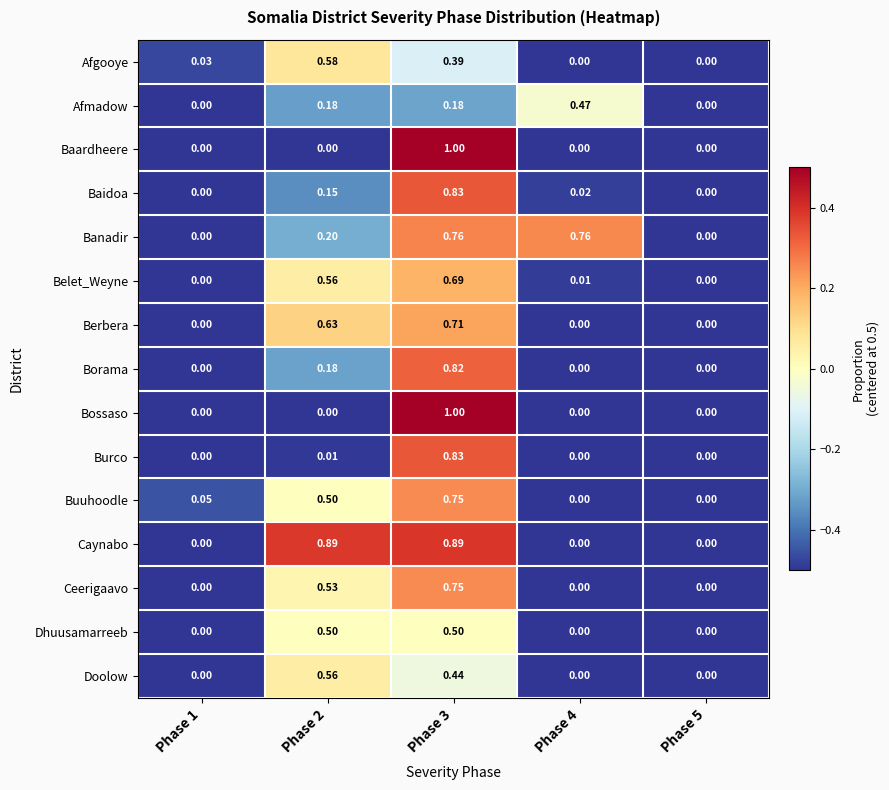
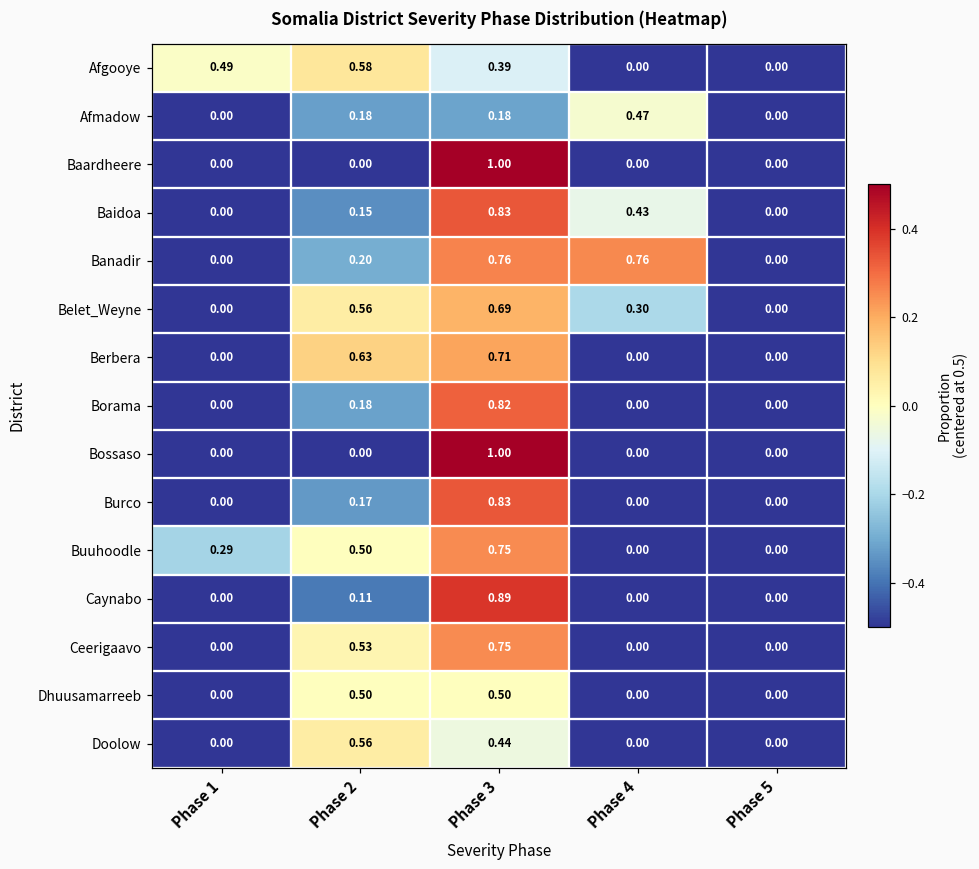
  {
    "Afgooye": {
-     "Phase 1": 0.03,
+     "Phase 1": 0.49,
      "Phase 2": 0.58,
      "Phase 3": 0.39,
      "Phase 4": 0.00,
      "Phase 5": 0.00
    },
    "Afmadow": {
      "Phase 1": 0.00,
      "Phase 2": 0.18,
      "Phase 3": 0.18,
      "Phase 4": 0.47,
      "Phase 5": 0.00
    },
    "Baardheere": {
      "Phase 1": 0.00,
      "Phase 2": 0.00,
      "Phase 3": 1.00,
      "Phase 4": 0.00,
      "Phase 5": 0.00
    },
    "Baidoa": {
      "Phase 1": 0.00,
      "Phase 2": 0.15,
      "Phase 3": 0.83,
-     "Phase 4": 0.02,
+     "Phase 4": 0.43,
      "Phase 5": 0.00
    },
    "Banadir": {
      "Phase 1": 0.00,
      "Phase 2": 0.20,
      "Phase 3": 0.76,
      "Phase 4": 0.76,
      "Phase 5": 0.00
    },
    "Belet_Weyne": {
      "Phase 1": 0.00,
      "Phase 2": 0.56,
      "Phase 3": 0.69,
-     "Phase 4": 0.01,
+     "Phase 4": 0.30,
      "Phase 5": 0.00
    },
    "Berbera": {
      "Phase 1": 0.00,
      "Phase 2": 0.63,
      "Phase 3": 0.71,
      "Phase 4": 0.00,
      "Phase 5": 0.00
    },
    "Borama": {
      "Phase 1": 0.00,
      "Phase 2": 0.18,
      "Phase 3": 0.82,
      "Phase 4": 0.00,
      "Phase 5": 0.00
    },
    "Bossaso": {
      "Phase 1": 0.00,
      "Phase 2": 0.00,
      "Phase 3": 1.00,
      "Phase 4": 0.00,
      "Phase 5": 0.00
    },
    "Burco": {
      "Phase 1": 0.00,
-     "Phase 2": 0.01,
+     "Phase 2": 0.17,
      "Phase 3": 0.83,
      "Phase 4": 0.00,
      "Phase 5": 0.00
    },
    "Buuhoodle": {
-     "Phase 1": 0.05,
+     "Phase 1": 0.29,
      "Phase 2": 0.50,
      "Phase 3": 0.75,
      "Phase 4": 0.00,
      "Phase 5": 0.00
    },
    "Caynabo": {
      "Phase 1": 0.00,
-     "Phase 2": 0.89,
+     "Phase 2": 0.11,
      "Phase 3": 0.89,
      "Phase 4": 0.00,
      "Phase 5": 0.00
    },
    "Ceerigaavo": {
      "Phase 1": 0.00,
      "Phase 2": 0.53,
      "Phase 3": 0.75,
      "Phase 4": 0.00,
      "Phase 5": 0.00
    },
    "Dhuusamarreeb": {
      "Phase 1": 0.00,
      "Phase 2": 0.50,
      "Phase 3": 0.50,
      "Phase 4": 0.00,
      "Phase 5": 0.00
    },
    "Doolow": {
      "Phase 1": 0.00,
      "Phase 2": 0.56,
      "Phase 3": 0.44,
      "Phase 4": 0.00,
      "Phase 5": 0.00
    }
  }
